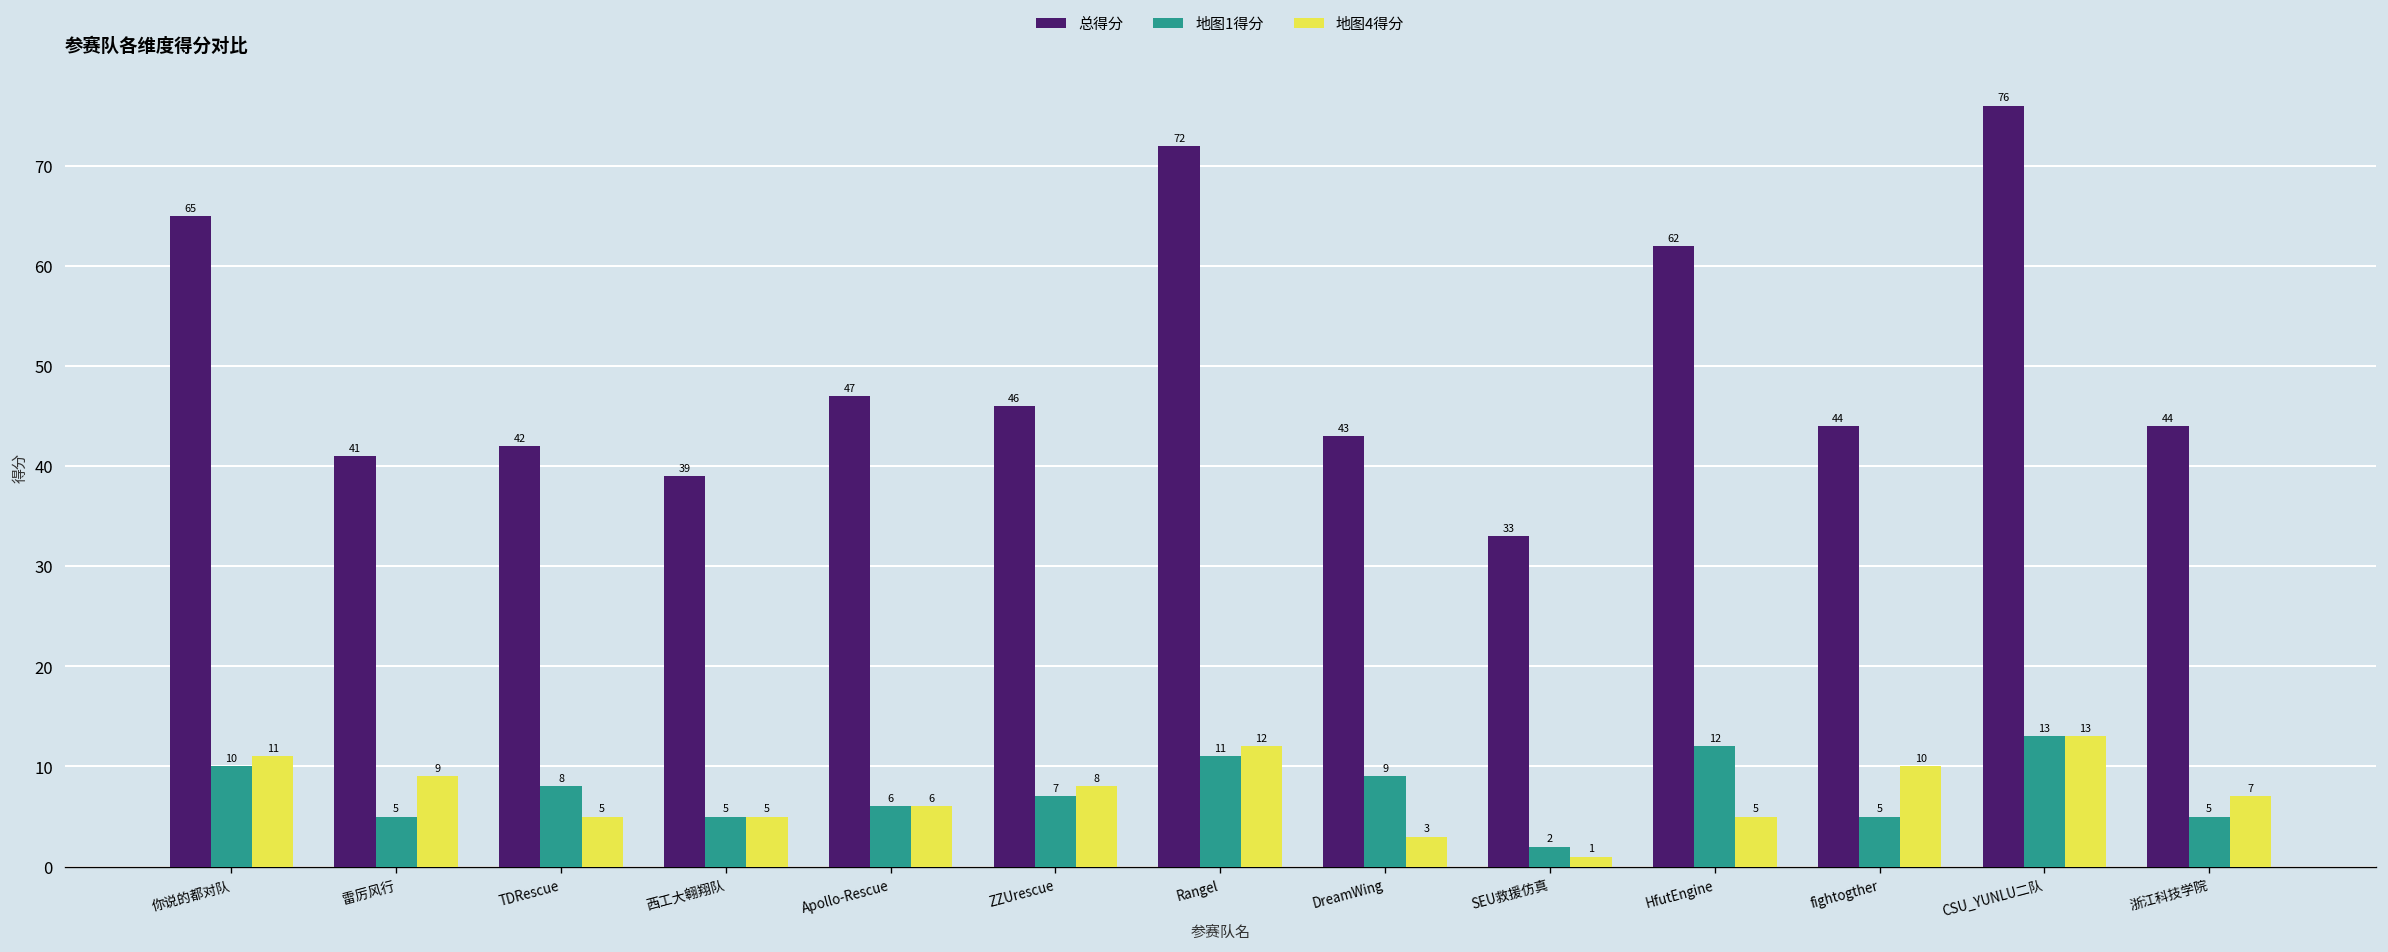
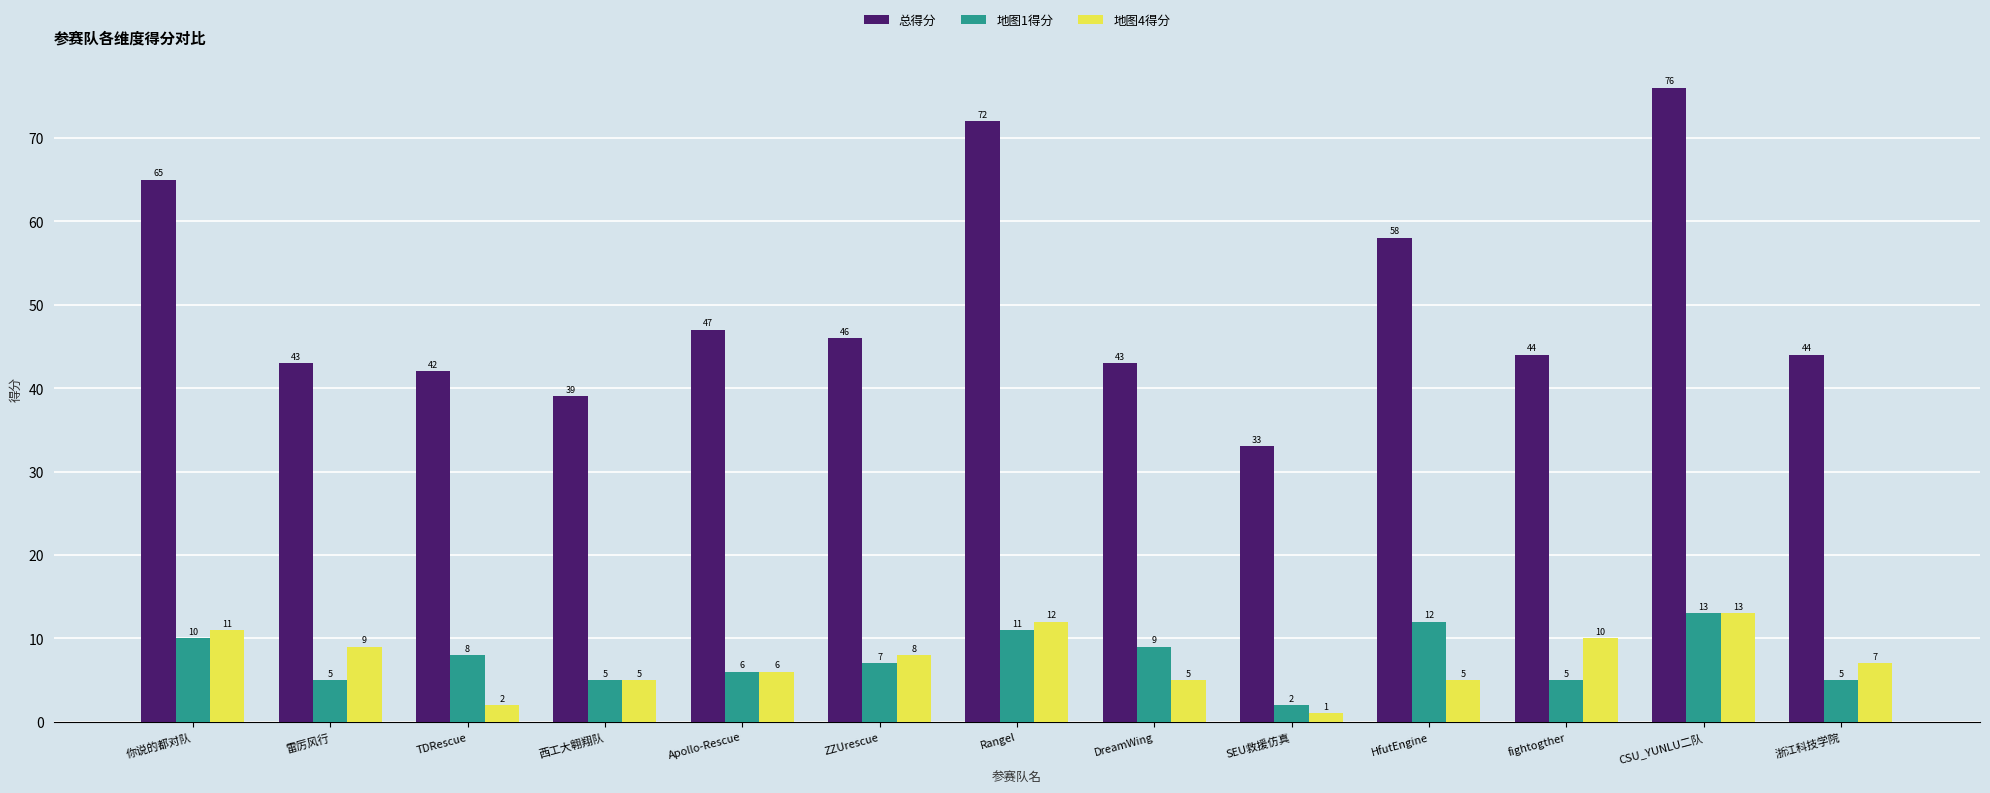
  {
    "总得分": {
      "你说的都对队": 65,
-     "雷厉风行": 41,
+     "雷厉风行": 43,
      "TDRescue": 42,
      "西工大翱翔队": 39,
      "Apollo-Rescue": 47,
      "ZZUrescue": 46,
      "Rangel": 72,
      "DreamWing": 43,
      "SEU救援仿真": 33,
-     "HfutEngine": 62,
+     "HfutEngine": 58,
      "fightogther": 44,
      "CSU_YUNLU二队": 76,
      "浙江科技学院": 44
    },
    "地图1得分": {
      "你说的都对队": 10,
      "雷厉风行": 5,
      "TDRescue": 8,
      "西工大翱翔队": 5,
      "Apollo-Rescue": 6,
      "ZZUrescue": 7,
      "Rangel": 11,
      "DreamWing": 9,
      "SEU救援仿真": 2,
      "HfutEngine": 12,
      "fightogther": 5,
      "CSU_YUNLU二队": 13,
      "浙江科技学院": 5
    },
    "地图4得分": {
      "你说的都对队": 11,
      "雷厉风行": 9,
-     "TDRescue": 5,
+     "TDRescue": 2,
      "西工大翱翔队": 5,
      "Apollo-Rescue": 6,
      "ZZUrescue": 8,
      "Rangel": 12,
-     "DreamWing": 3,
+     "DreamWing": 5,
      "SEU救援仿真": 1,
      "HfutEngine": 5,
      "fightogther": 10,
      "CSU_YUNLU二队": 13,
      "浙江科技学院": 7
    }
  }
